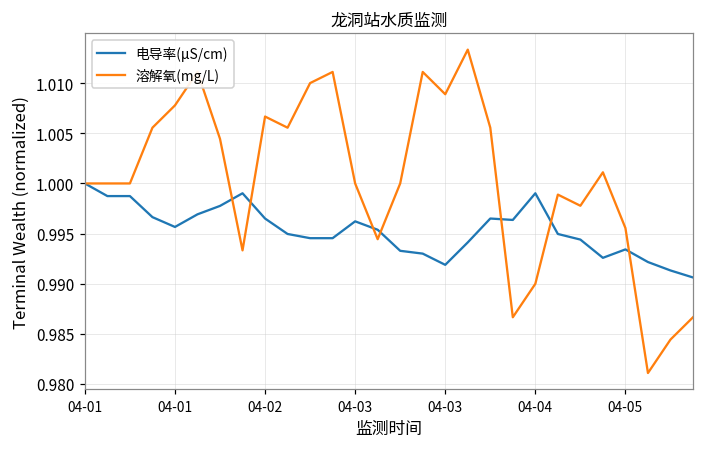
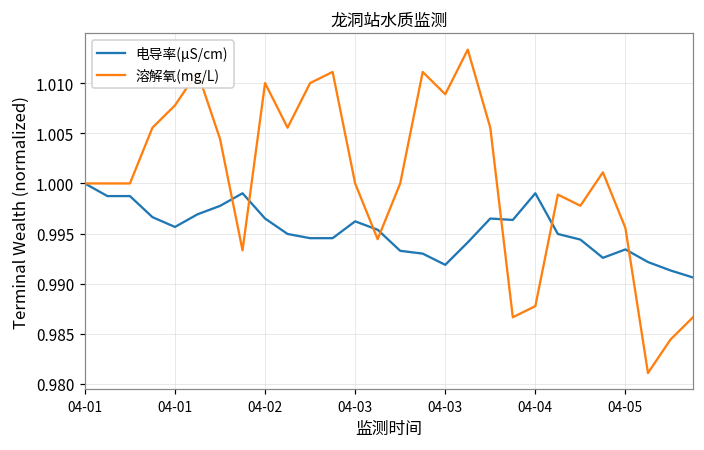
  {
    "电导率(μS/cm)": {
      "04-02": 0.996,
      "04-04": 0.999,
      "04-05": 0.993
    },
    "溶解氧(mg/L)": {
-     "04-02": 1.007,
-     "04-04": 0.990,
+     "04-02": 1.010,
+     "04-04": 0.988,
      "04-05": 0.996
    }
  }
